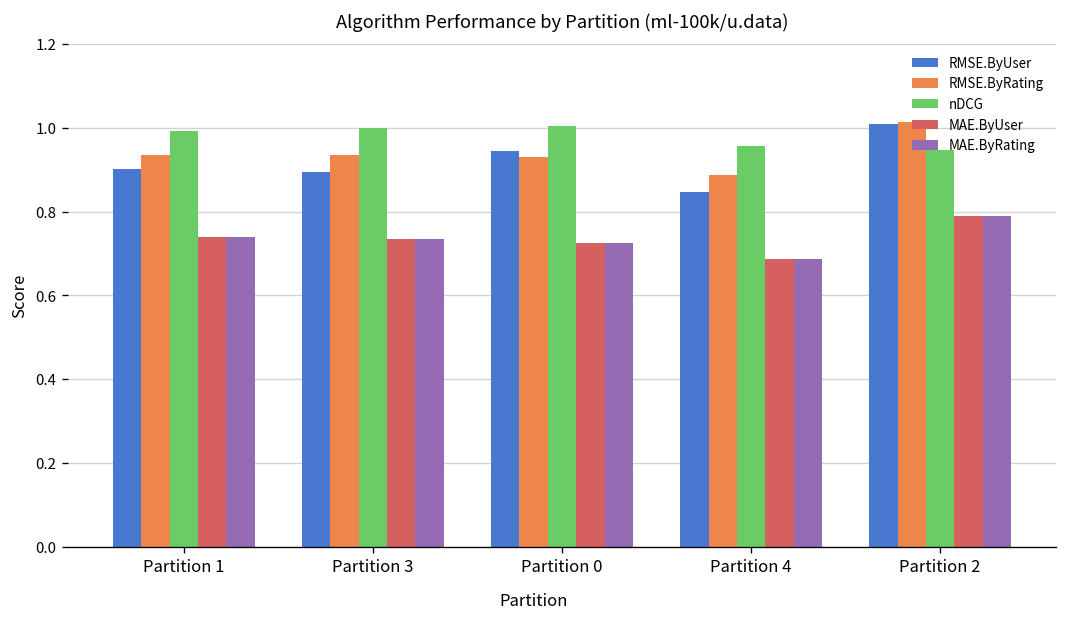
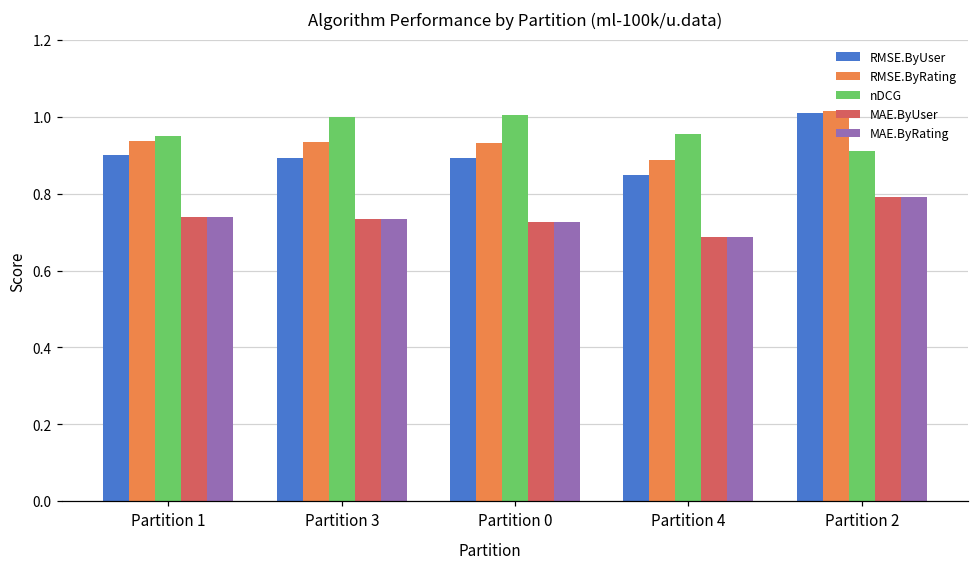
  {
    "RMSE.ByUser": {
      "Partition 1": 0.90,
      "Partition 3": 0.89,
-     "Partition 0": 0.95,
+     "Partition 0": 0.89,
      "Partition 4": 0.85,
      "Partition 2": 1.01
    },
    "nDCG": {
-     "Partition 1": 0.99,
+     "Partition 1": 0.95,
      "Partition 3": 1.00,
      "Partition 0": 1.00,
      "Partition 4": 0.96,
-     "Partition 2": 0.95
+     "Partition 2": 0.91
    },
    "MAE.ByRating": {
      "Partition 1": 0.74,
      "Partition 3": 0.73,
      "Partition 0": 0.73,
      "Partition 4": 0.69,
      "Partition 2": 0.79
    }
  }
